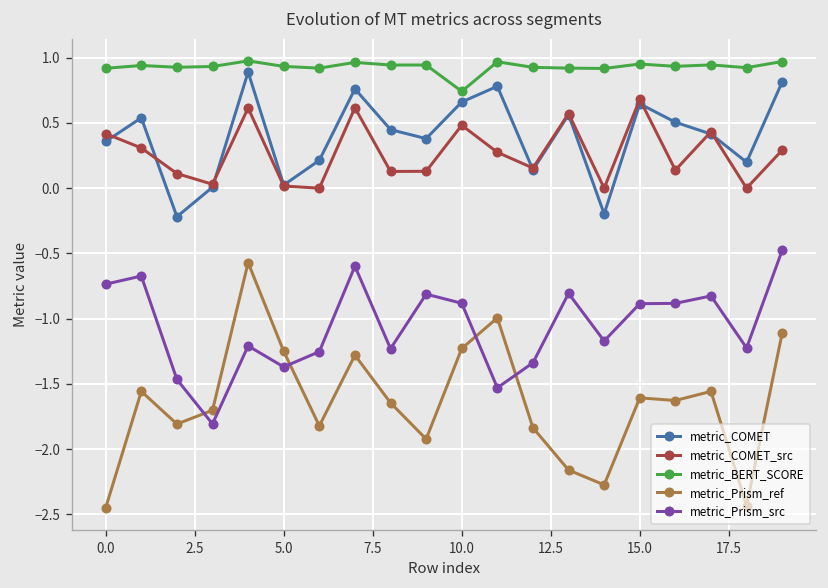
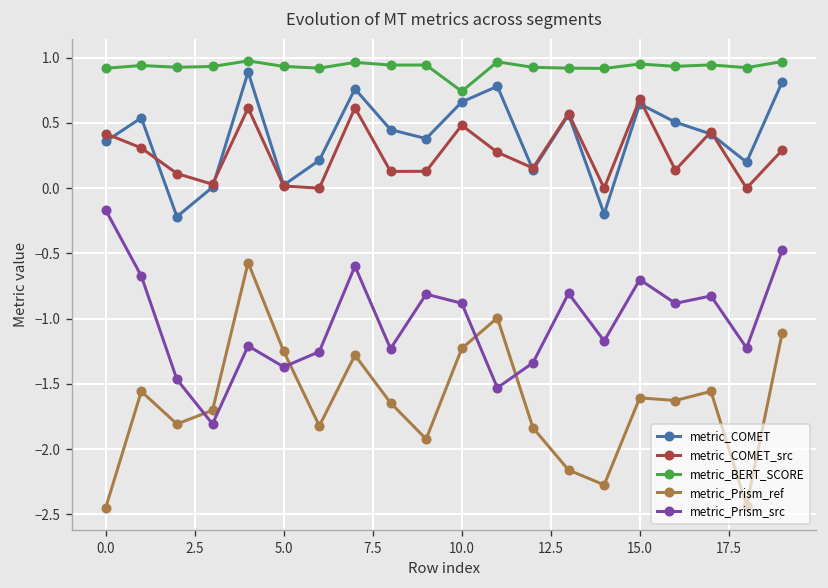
  {
    "metric_COMET": {
      "0.0": 0.36,
      "10.0": 0.66,
      "15.0": 0.65
    },
    "metric_BERT_SCORE": {
      "0.0": 0.92,
      "5.0": 0.93,
      "10.0": 0.74,
      "15.0": 0.95
    },
    "metric_Prism_src": {
-     "0.0": -0.74,
+     "0.0": -0.17,
      "5.0": -1.37,
      "10.0": -0.88,
-     "15.0": -0.89
+     "15.0": -0.70
    }
  }
